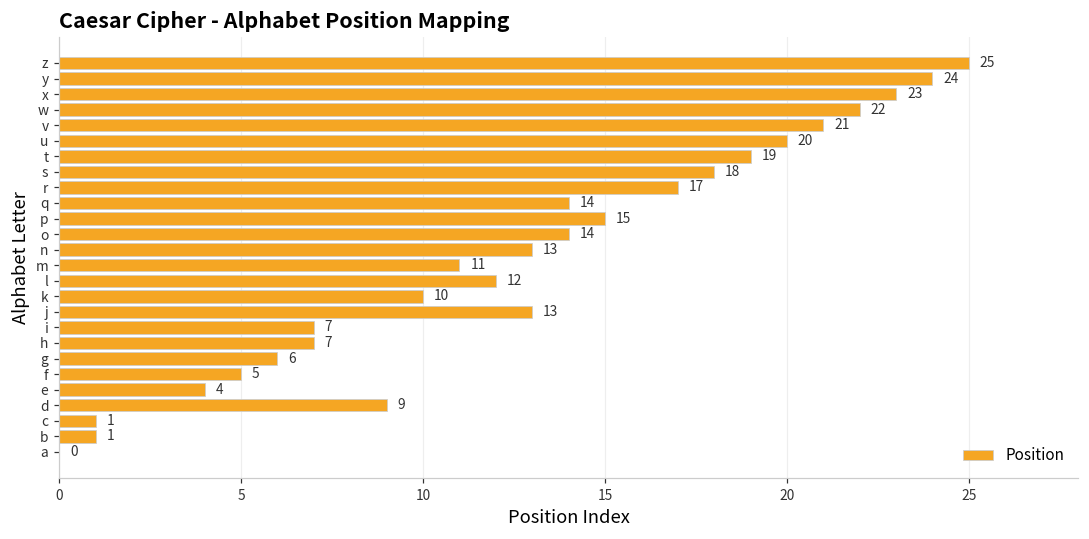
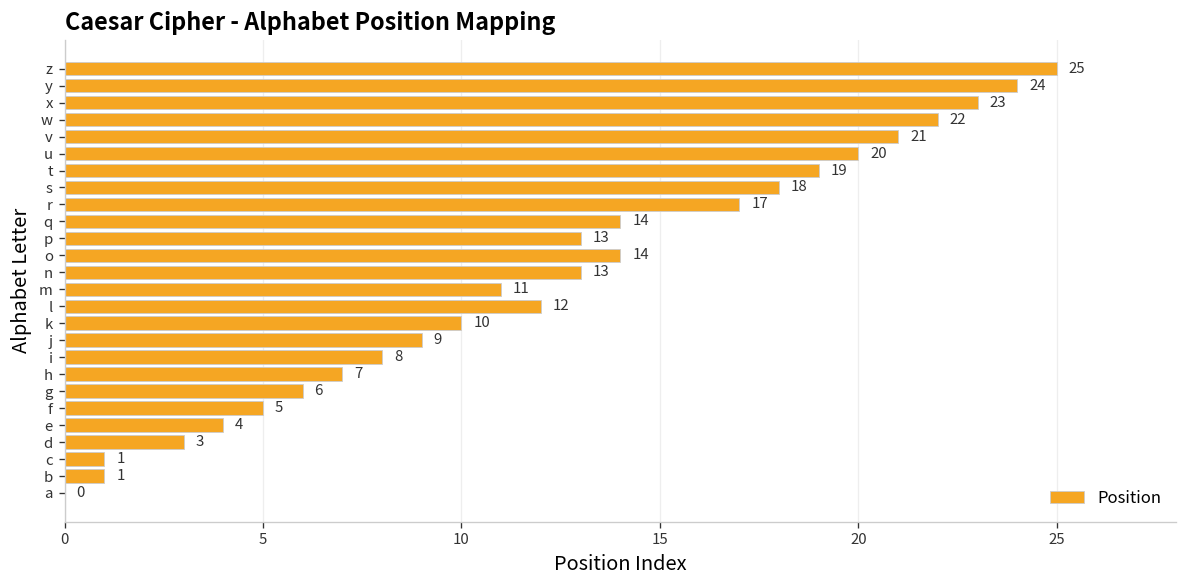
  {
    "z": 25,
    "y": 24,
    "x": 23,
    "w": 22,
    "v": 21,
    "u": 20,
    "t": 19,
    "s": 18,
    "r": 17,
    "q": 14,
-   "p": 15,
+   "p": 13,
    "o": 14,
    "n": 13,
    "m": 11,
    "l": 12,
    "k": 10,
-   "j": 13,
-   "i": 7,
+   "j": 9,
+   "i": 8,
    "h": 7,
    "g": 6,
    "f": 5,
    "e": 4,
-   "d": 9,
+   "d": 3,
    "c": 1,
    "b": 1,
    "a": 0
  }
